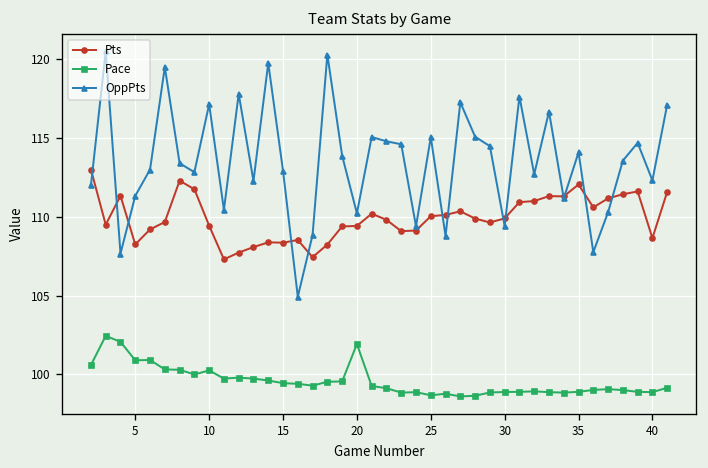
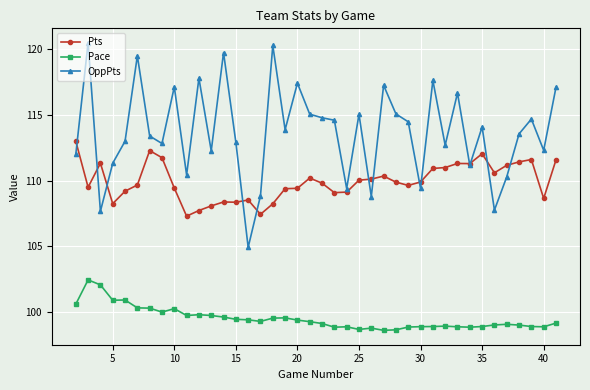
  {
    "Pts": {
      "5": 108.3,
      "10": 109.4,
      "15": 108.4,
      "20": 109.4,
      "25": 110.0,
      "30": 109.9,
      "35": 112.1,
      "40": 108.7
    },
    "Pace": {
      "5": 100.9,
      "10": 100.3,
      "15": 99.5,
-     "20": 101.9,
+     "20": 99.4,
      "25": 98.7,
      "30": 98.9,
      "35": 98.9,
      "40": 98.9
    },
    "OppPts": {
      "5": 111.3,
      "10": 117.1,
      "15": 112.9,
-     "20": 110.2,
+     "20": 117.4,
      "25": 115.1,
      "30": 109.4,
      "35": 114.1,
      "40": 112.3
    }
  }
